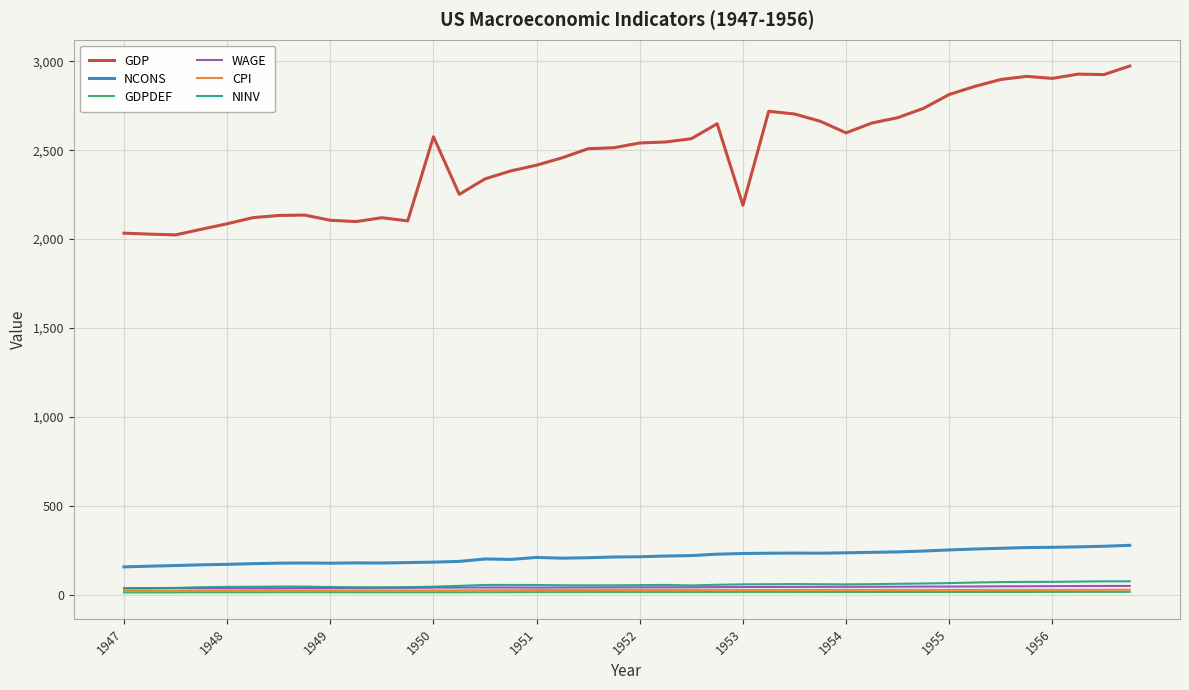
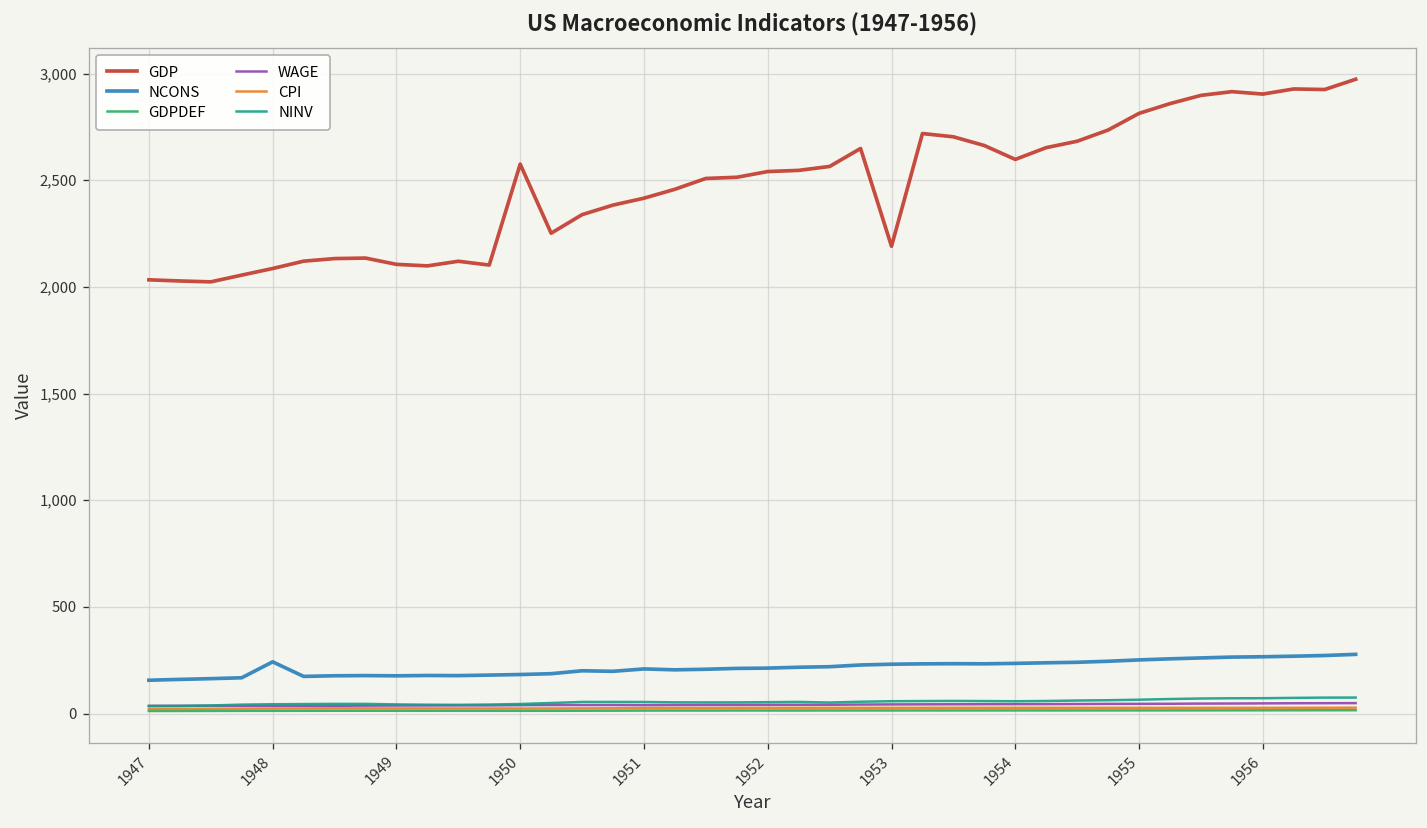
  {
    "GDP": {
      "1947": "2,030",
      "1948": "2,090",
      "1949": "2,110",
      "1950": "2,580",
      "1951": "2,420",
      "1952": "2,540",
      "1953": "2,190",
      "1954": "2,600",
      "1955": "2,810",
      "1956": "2,900"
    },
    "NCONS": {
      "1947": "160",
-     "1948": "170",
+     "1948": "240",
      "1949": "180",
      "1950": "180",
      "1951": "210",
      "1952": "210",
      "1953": "230",
      "1954": "240",
      "1955": "250",
      "1956": "270"
    },
    "WAGE": {
      "1953": "40",
      "1955": "50",
      "1956": "50"
    }
  }
